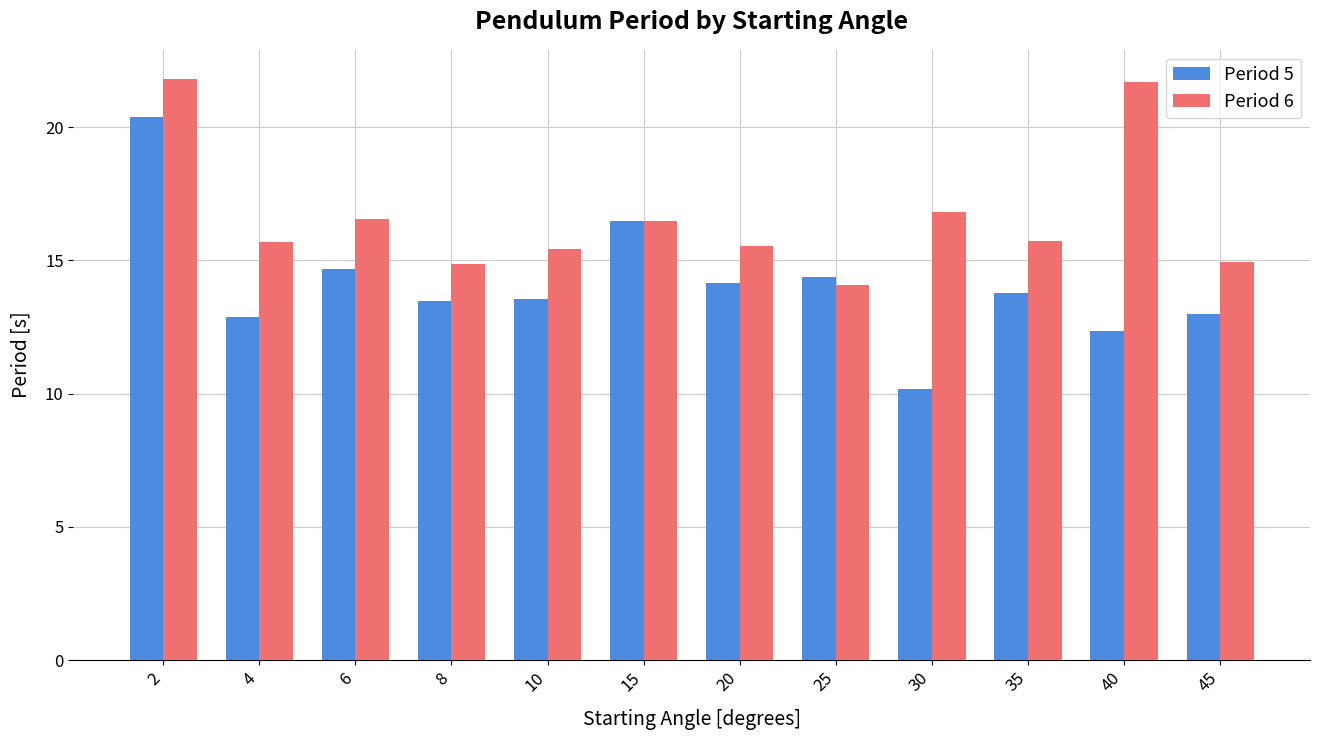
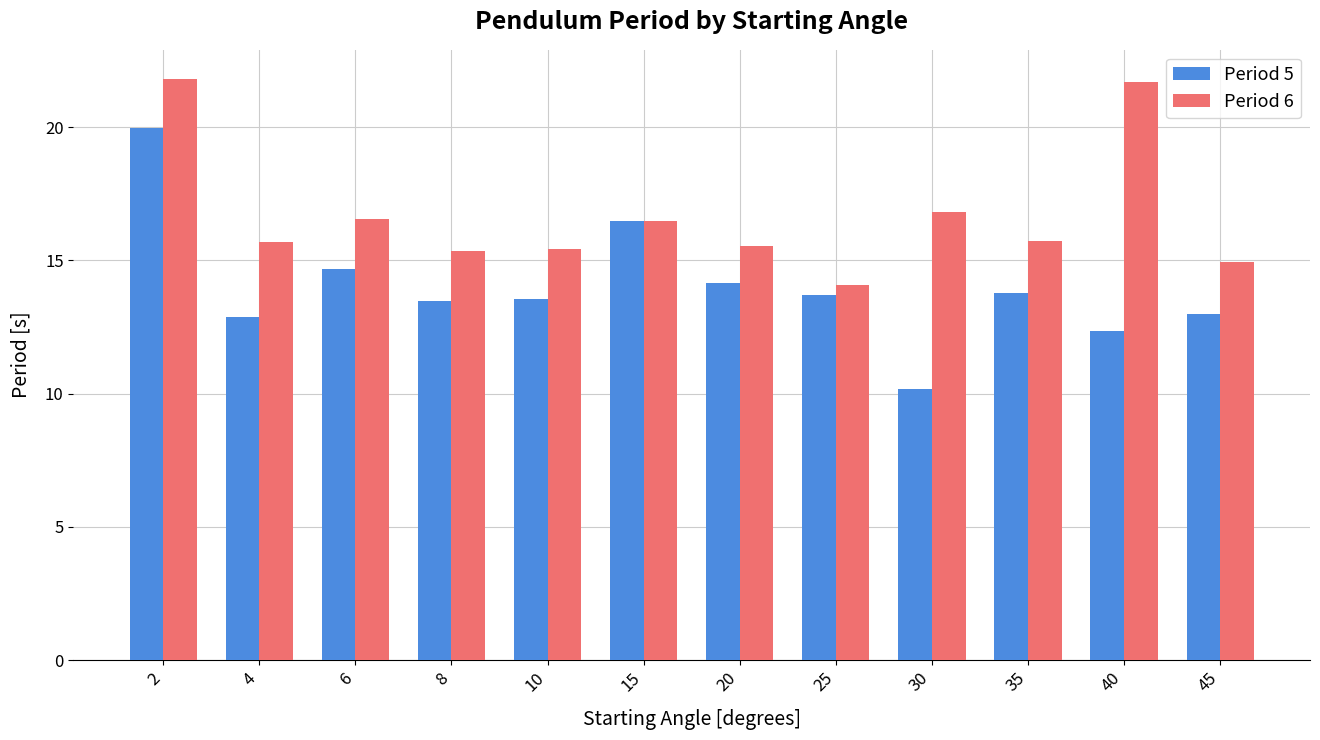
  {
    "Period 5": {
-     "2": 20.4,
+     "2": 20.0,
      "4": 12.9,
      "6": 14.7,
      "8": 13.5,
      "10": 13.6,
      "15": 16.5,
      "20": 14.2,
-     "25": 14.4,
+     "25": 13.7,
      "30": 10.2,
      "35": 13.8,
      "40": 12.4,
      "45": 13.0
    },
    "Period 6": {
      "2": 21.8,
      "4": 15.7,
      "6": 16.5,
-     "8": 14.9,
+     "8": 15.4,
      "10": 15.4,
      "15": 16.5,
      "20": 15.6,
      "25": 14.1,
      "30": 16.8,
      "35": 15.7,
      "40": 21.7,
      "45": 15.0
    }
  }
